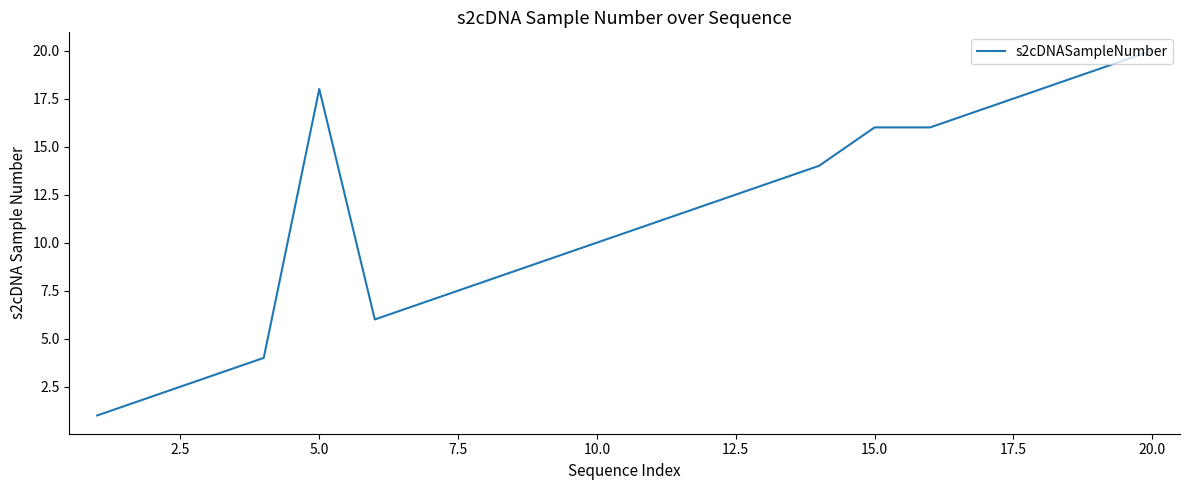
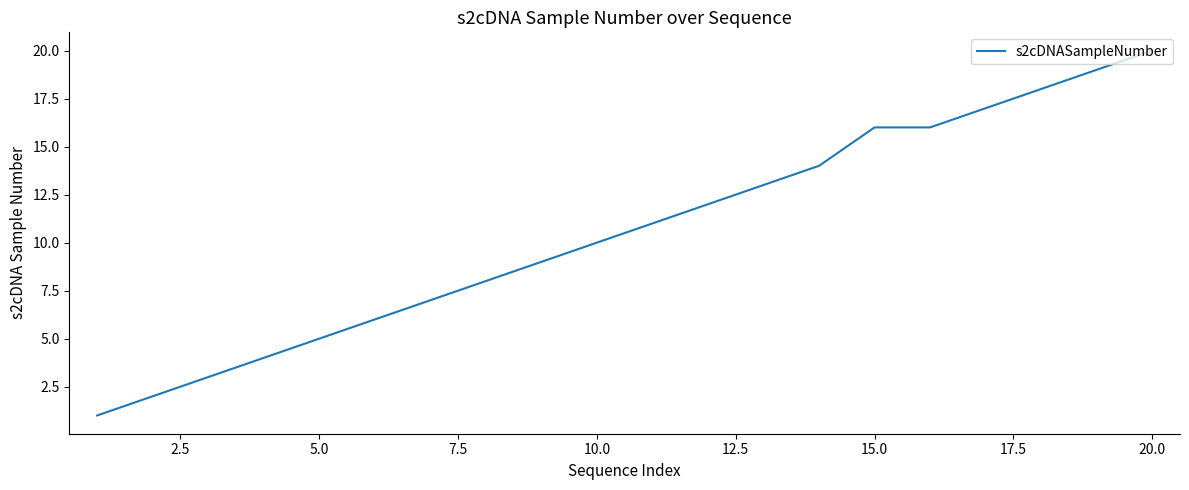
  {
-   "5.0": 18,
+   "5.0": 5,
    "10.0": 10,
    "15.0": 16
  }
